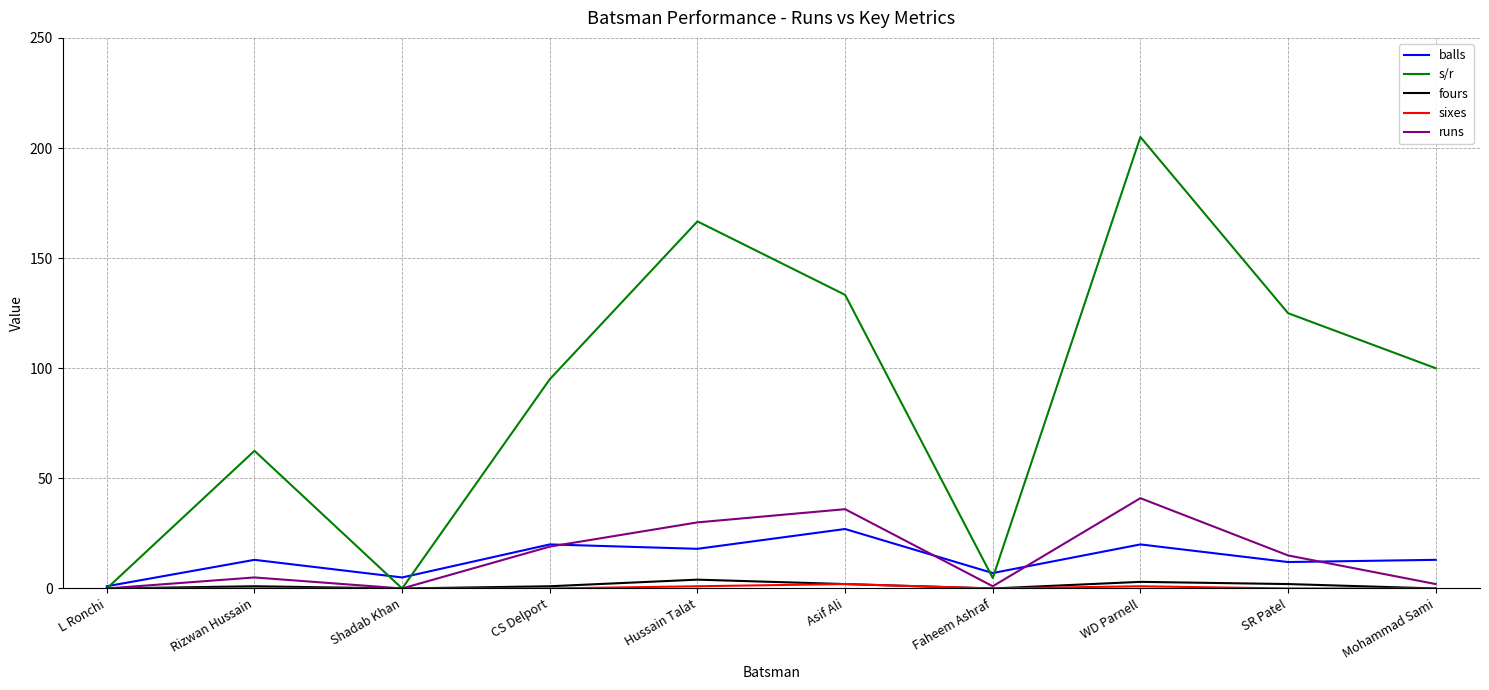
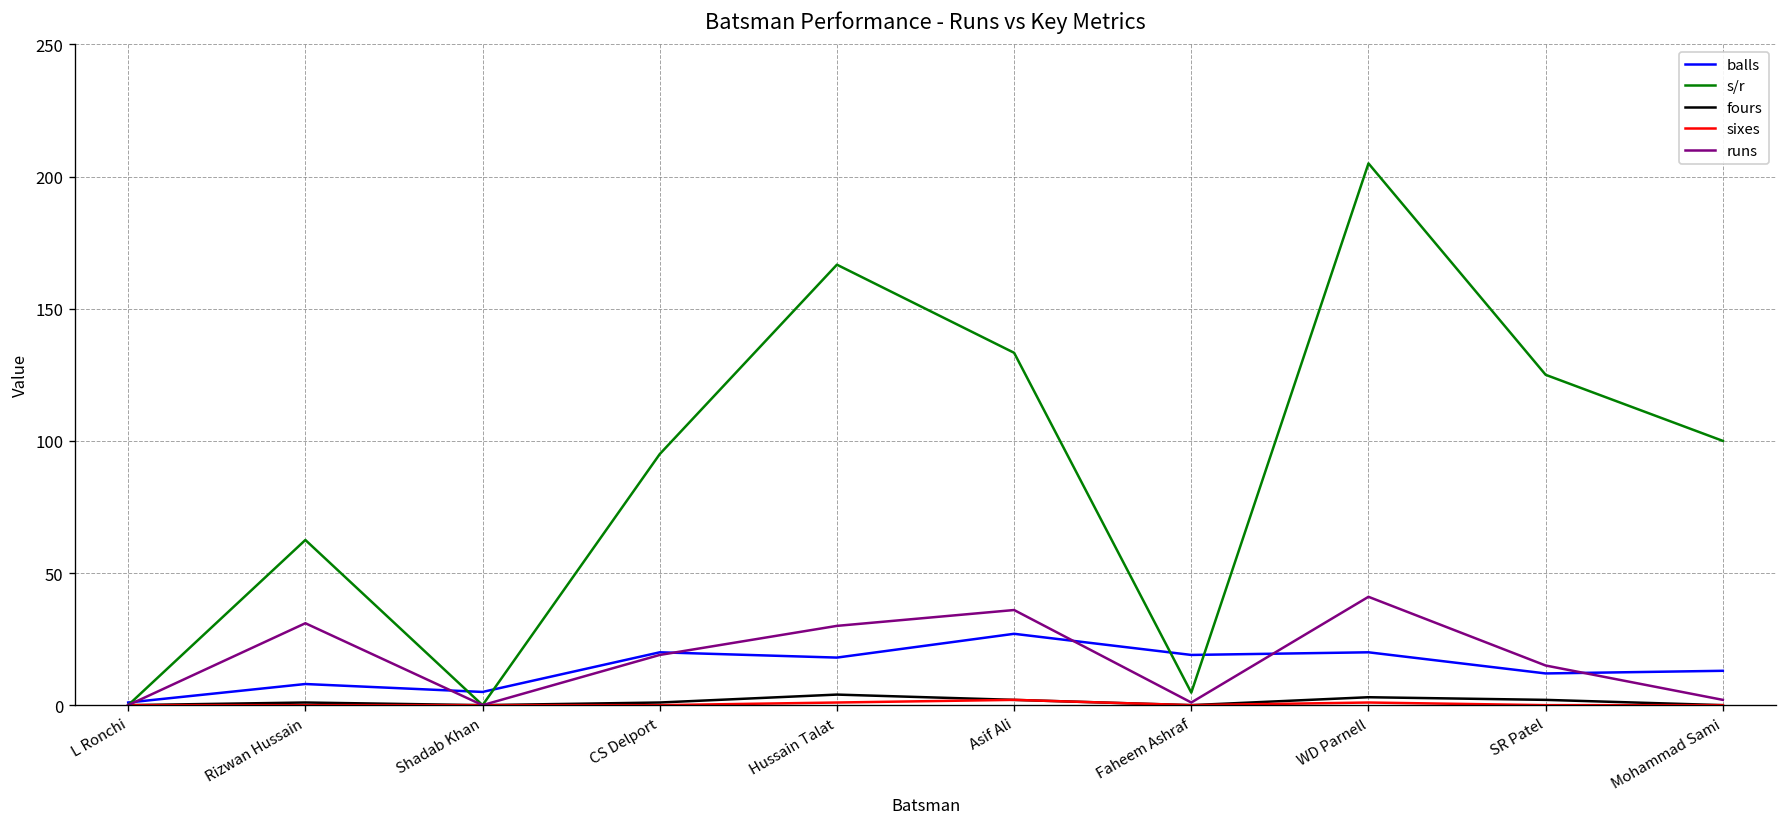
  {
    "balls": {
-     "Rizwan Hussain": 13,
+     "Rizwan Hussain": 8,
      "Shadab Khan": 5,
      "Hussain Talat": 18,
      "Asif Ali": 27,
-     "Faheem Ashraf": 7,
+     "Faheem Ashraf": 19,
      "WD Parnell": 20,
      "SR Patel": 12,
      "Mohammad Sami": 13
    },
    "s/r": {
      "Rizwan Hussain": 63,
      "CS Delport": 95,
      "Hussain Talat": 167,
      "Asif Ali": 133,
      "Faheem Ashraf": 5,
      "WD Parnell": 205,
      "SR Patel": 125,
      "Mohammad Sami": 100
    },
    "fours": {
      "Hussain Talat": 4,
      "WD Parnell": 3,
      "SR Patel": 2
    },
    "sixes": {
      "Hussain Talat": 1,
      "WD Parnell": 1,
      "SR Patel": 0
    },
    "runs": {
-     "Rizwan Hussain": 5,
+     "Rizwan Hussain": 31,
      "Hussain Talat": 30,
      "Asif Ali": 36,
      "WD Parnell": 41,
      "SR Patel": 15,
      "Mohammad Sami": 2
    }
  }
